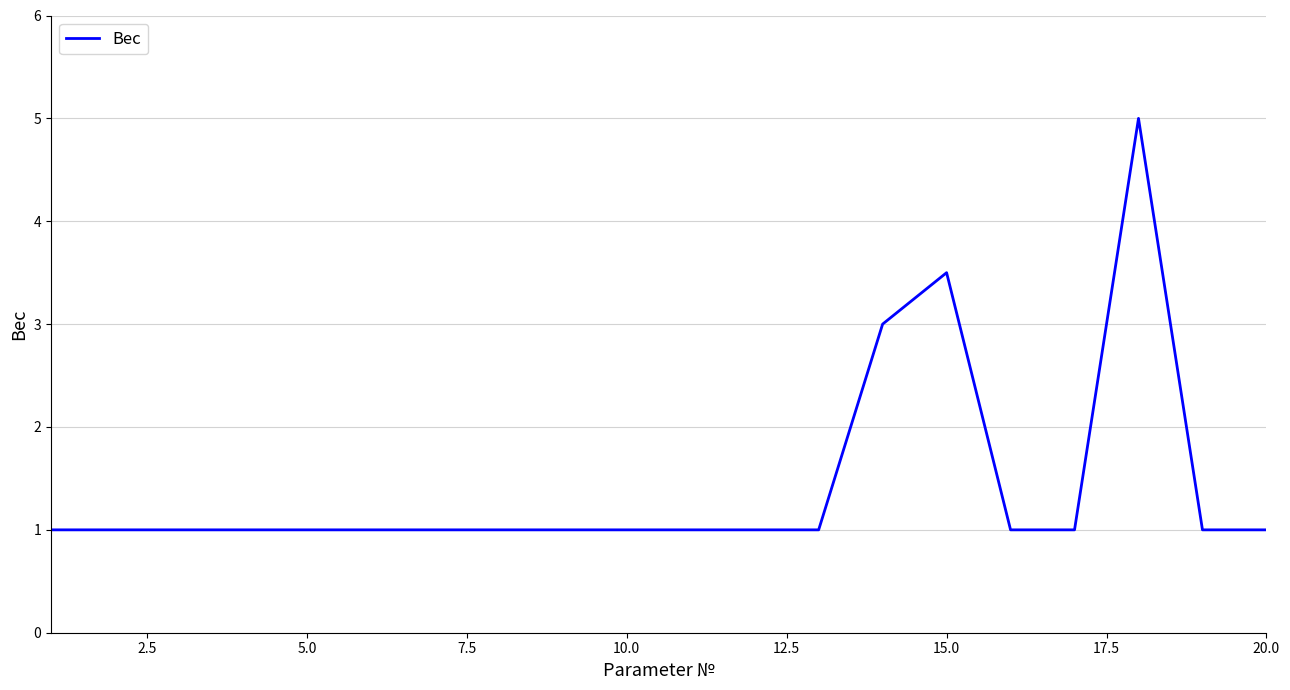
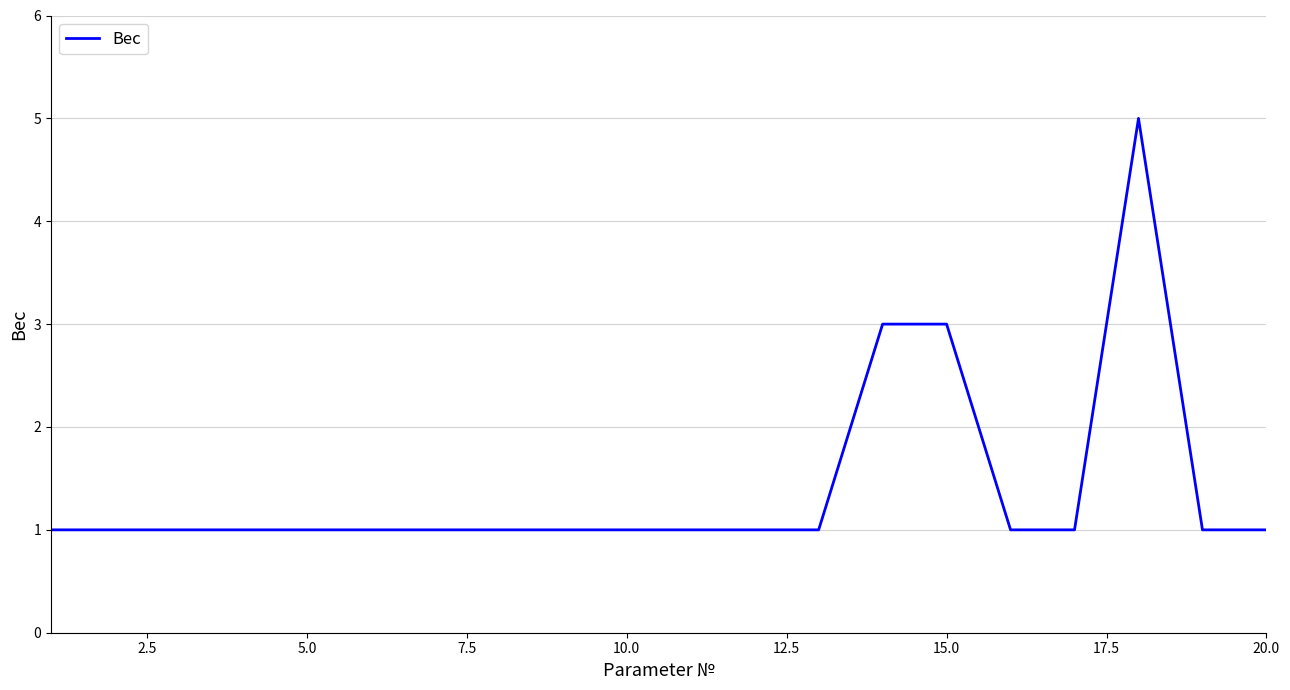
  {
    "5.0": 1.0,
    "10.0": 1.0,
-   "15.0": 3.5,
+   "15.0": 3.0,
    "20.0": 1.0
  }
